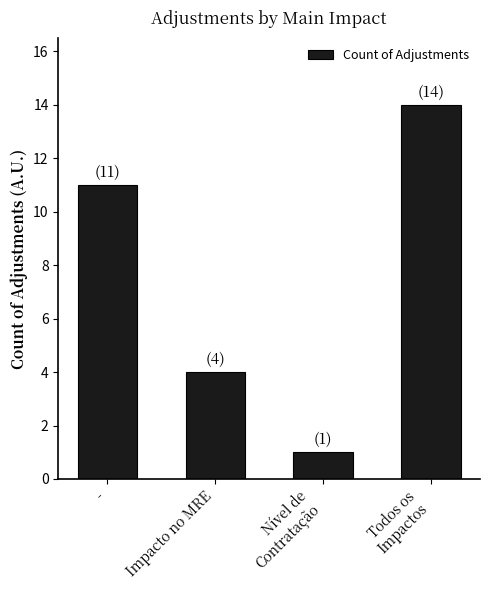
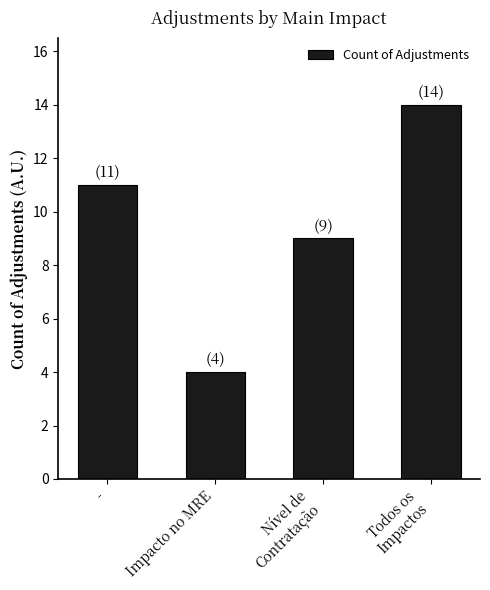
  {
    "-": "(11)",
    "Impacto no MRE": "(4)",
-   "Nível de Contratação": "(1)",
+   "Nível de Contratação": "(9)",
    "Todos os Impactos": "(14)"
  }
